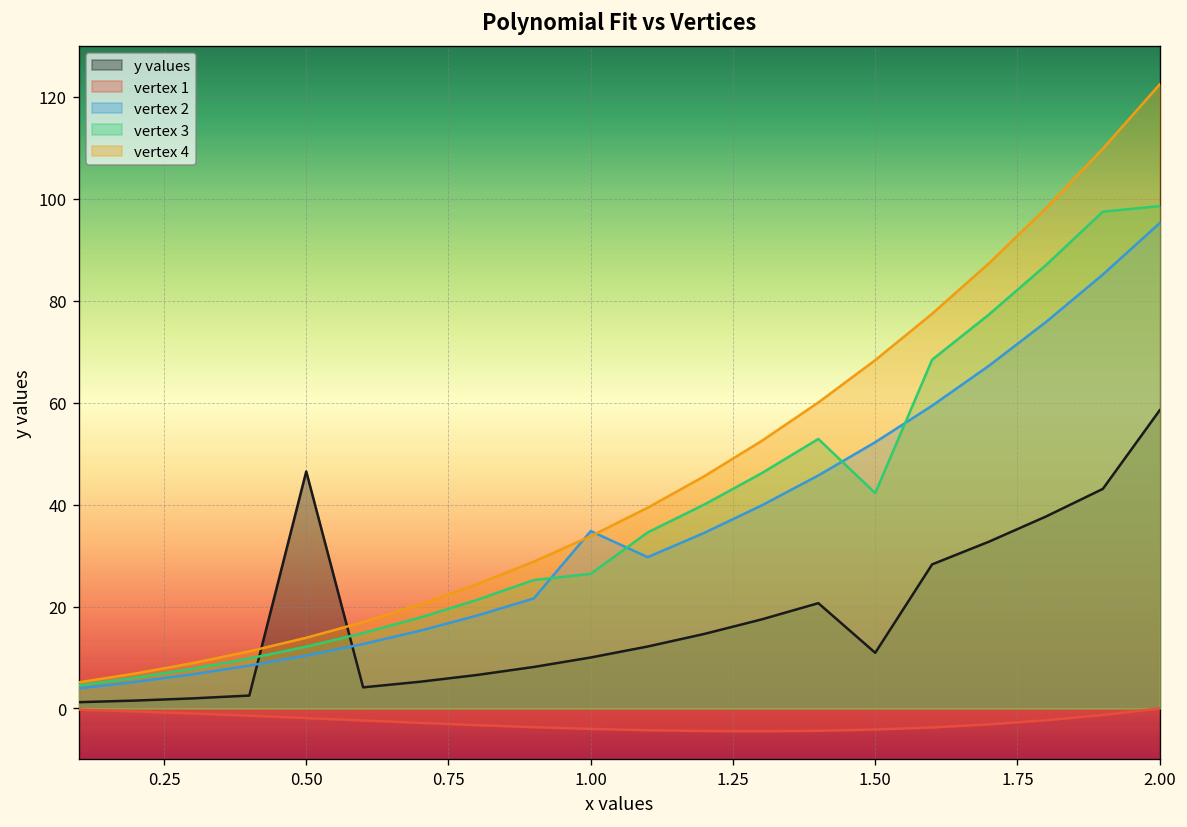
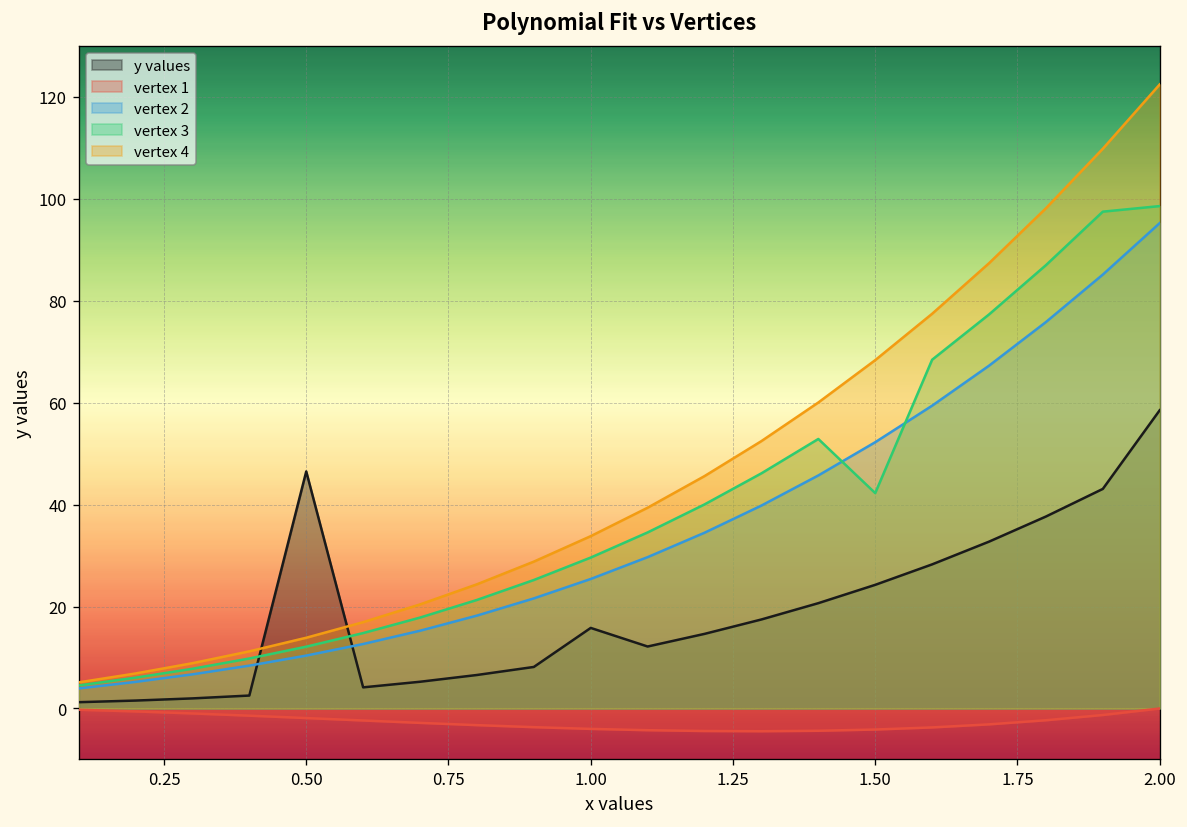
  {
    "y values": {
      "0.50": 46,
-     "1.00": 10,
-     "1.50": 11,
+     "1.00": 16,
+     "1.50": 24,
      "2.00": 59
    },
    "vertex 2": {
      "0.50": 10,
-     "1.00": 35,
+     "1.00": 25,
      "1.50": 52,
      "2.00": 95
    },
    "vertex 3": {
      "0.50": 12,
-     "1.00": 26,
+     "1.00": 30,
      "1.50": 42,
      "2.00": 99
    }
  }
